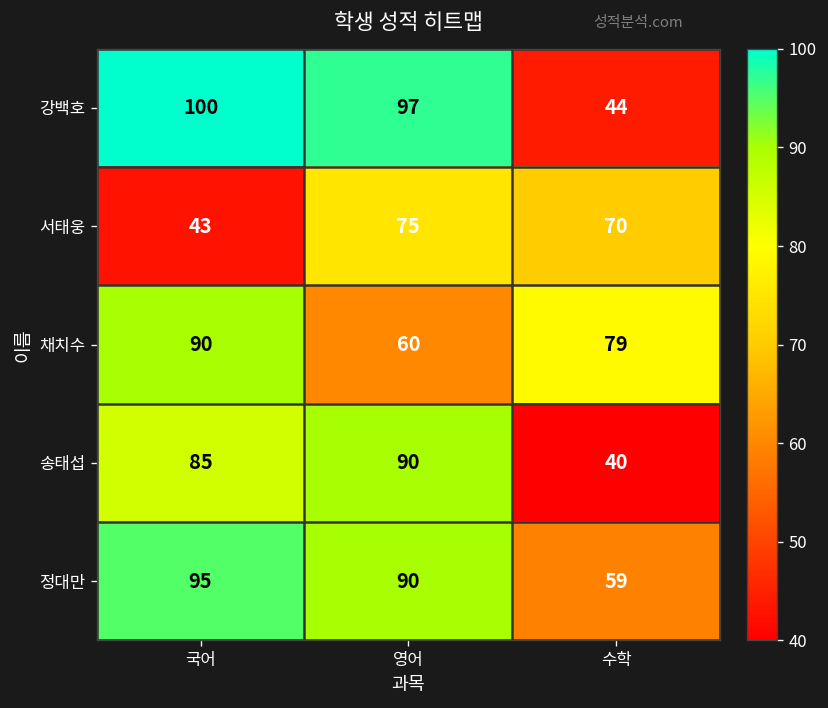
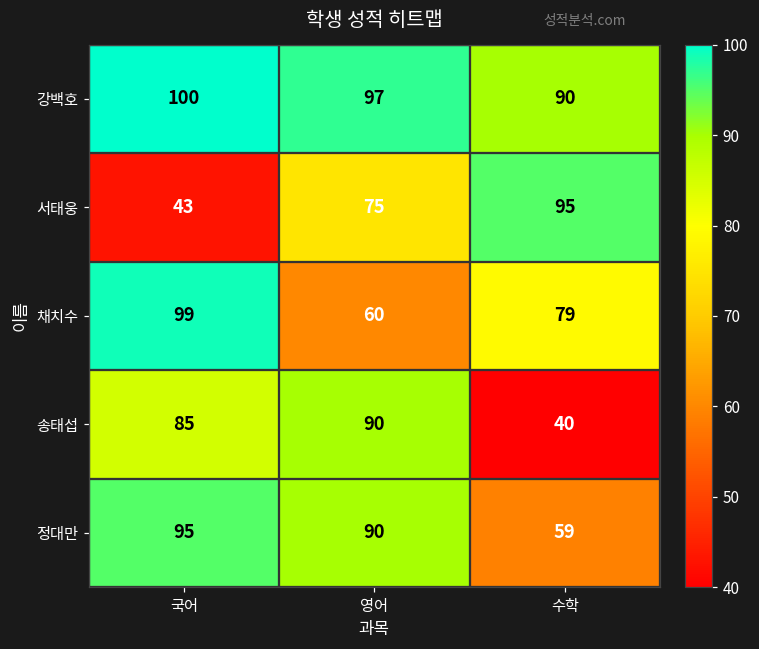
  {
    "강백호": {
      "국어": 100,
      "영어": 97,
-     "수학": 44
+     "수학": 90
    },
    "서태웅": {
      "국어": 43,
      "영어": 75,
-     "수학": 70
+     "수학": 95
    },
    "채치수": {
-     "국어": 90,
+     "국어": 99,
      "영어": 60,
      "수학": 79
    },
    "송태섭": {
      "국어": 85,
      "영어": 90,
      "수학": 40
    },
    "정대만": {
      "국어": 95,
      "영어": 90,
      "수학": 59
    }
  }
